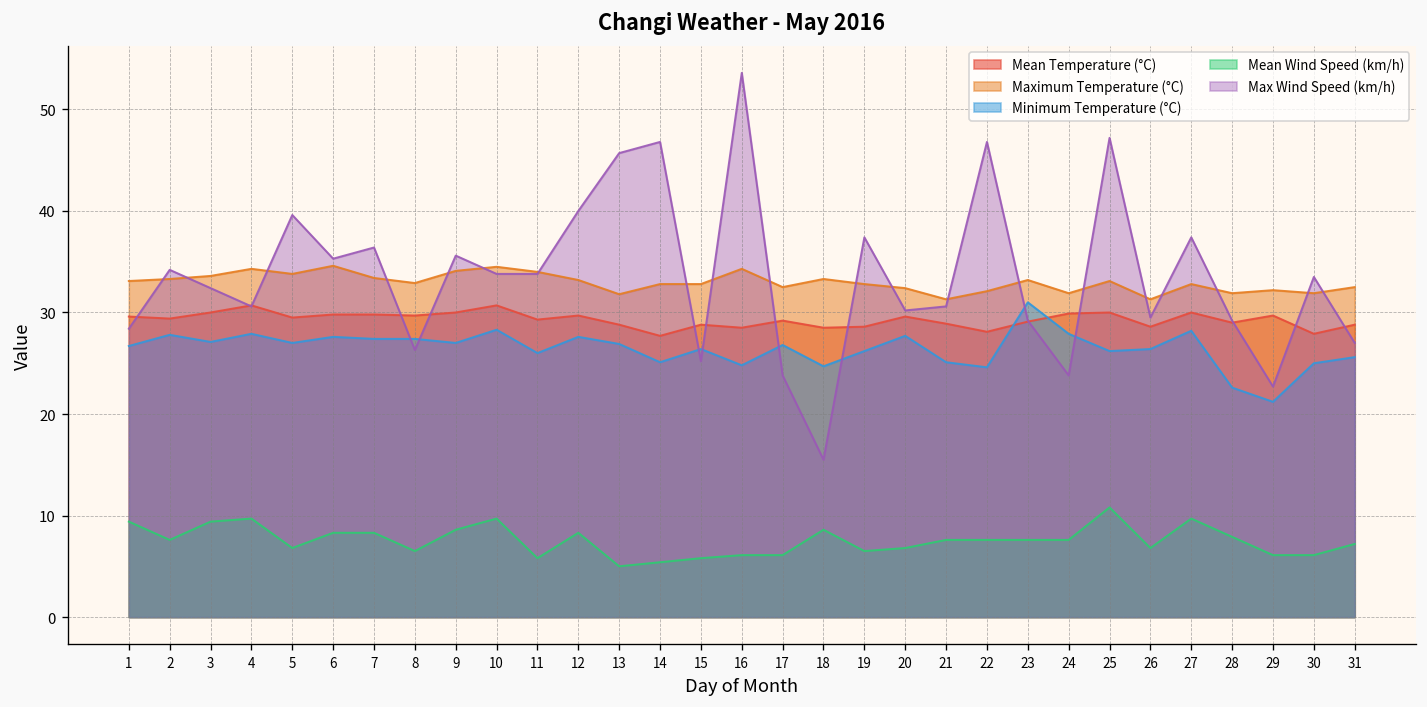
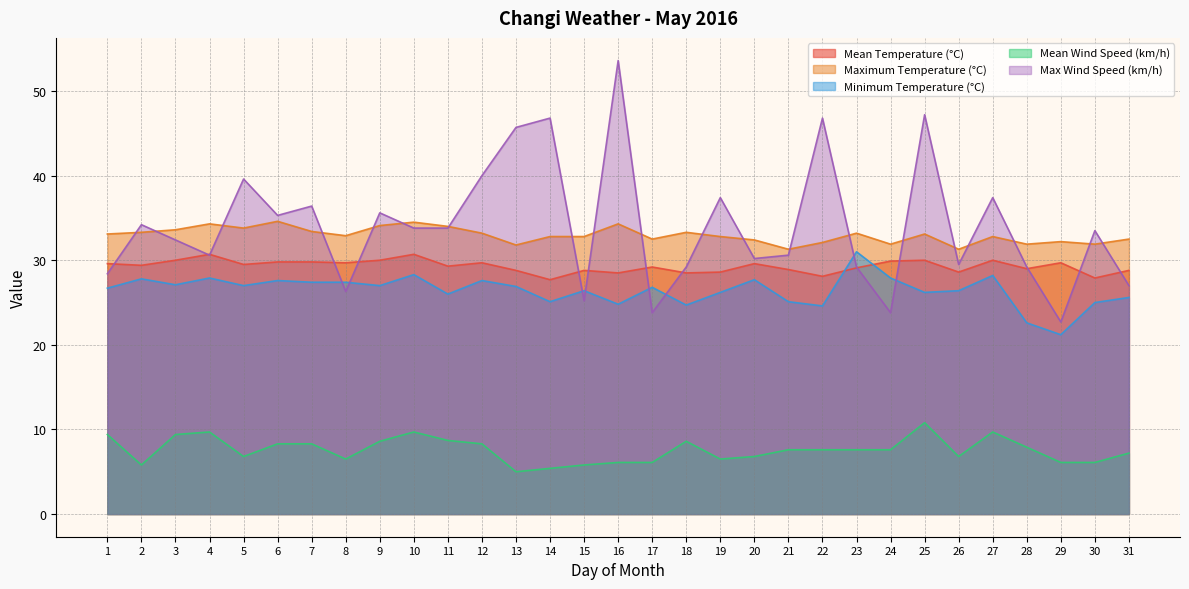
  {
    "Minimum Temperature (°C)": {
      "1": 27,
      "2": 28,
      "3": 27,
      "4": 28,
      "5": 27,
      "6": 28,
      "7": 27,
      "8": 27,
      "9": 27,
      "10": 28,
      "11": 26,
      "12": 28,
      "13": 27,
      "14": 25,
      "15": 26,
      "16": 25,
      "17": 27,
      "18": 25,
      "19": 26,
      "20": 28,
      "21": 25,
      "22": 25,
      "23": 31,
      "24": 28,
      "25": 26,
      "26": 26,
      "27": 28,
      "28": 23,
      "29": 21,
      "30": 25,
      "31": 26
    },
    "Mean Wind Speed (km/h)": {
      "1": 9,
-     "2": 8,
+     "2": 6,
      "3": 9,
      "4": 10,
      "5": 7,
      "6": 8,
      "7": 8,
      "8": 7,
      "9": 9,
      "10": 10,
-     "11": 6,
+     "11": 9,
      "12": 8,
      "13": 5,
      "14": 5,
      "15": 6,
      "16": 6,
      "17": 6,
      "18": 9,
      "19": 7,
      "20": 7,
      "21": 8,
      "22": 8,
      "23": 8,
      "24": 8,
      "25": 11,
      "26": 7,
      "27": 10,
      "28": 8,
      "29": 6,
      "30": 6,
      "31": 7
    },
    "Max Wind Speed (km/h)": {
      "1": 28,
      "2": 34,
      "3": 32,
      "5": 40,
      "6": 35,
      "7": 36,
      "8": 26,
      "9": 36,
      "10": 34,
      "12": 40,
      "13": 46,
      "14": 47,
      "15": 25,
      "16": 54,
      "17": 24,
-     "18": 16,
+     "18": 29,
      "19": 37,
      "20": 30,
      "21": 31,
      "22": 47,
      "24": 24,
      "25": 47,
      "26": 30,
      "27": 37,
      "29": 23,
      "30": 34,
      "31": 27
    }
  }
